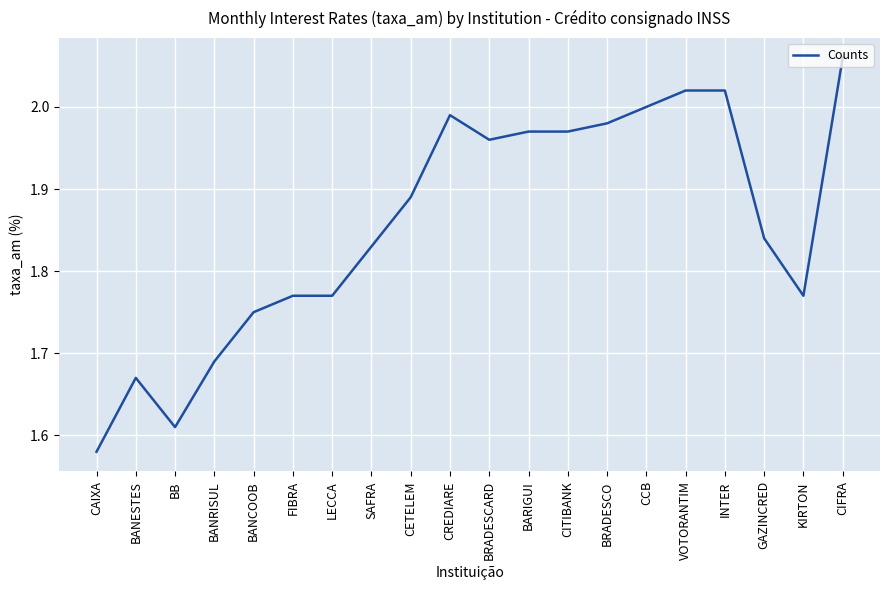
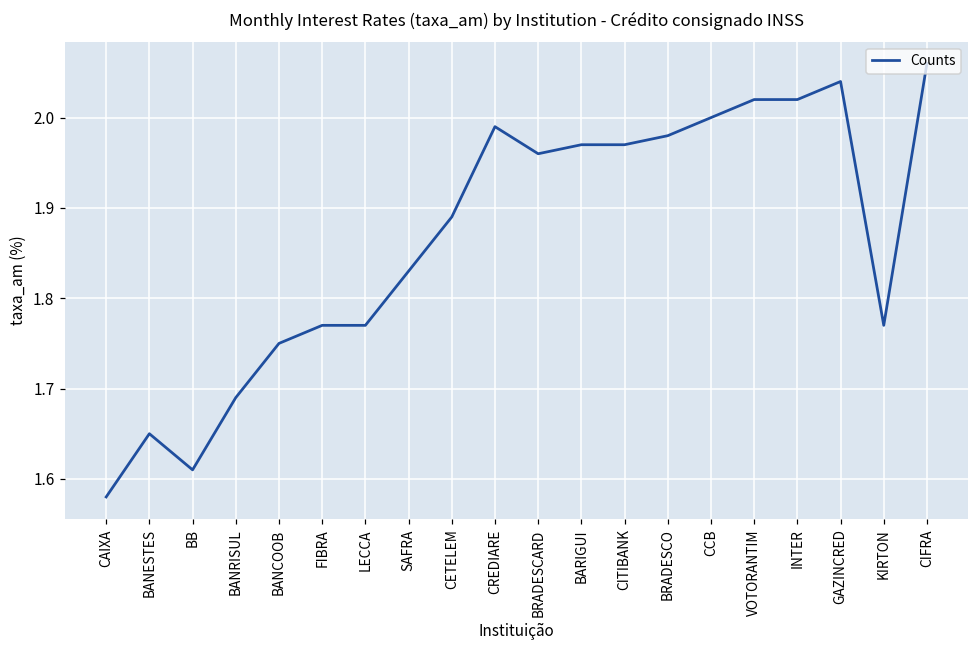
  {
    "CAIXA": 1.58,
-   "BANESTES": 1.67,
+   "BANESTES": 1.65,
    "BB": 1.61,
    "BANRISUL": 1.69,
    "BANCOOB": 1.75,
    "FIBRA": 1.77,
    "LECCA": 1.77,
    "SAFRA": 1.83,
    "CETELEM": 1.89,
    "CREDIARE": 1.99,
    "BRADESCARD": 1.96,
    "BARIGUI": 1.97,
    "CITIBANK": 1.97,
    "BRADESCO": 1.98,
    "CCB": 2.00,
    "VOTORANTIM": 2.02,
    "INTER": 2.02,
-   "GAZINCRED": 1.84,
+   "GAZINCRED": 2.04,
    "KIRTON": 1.77
  }
